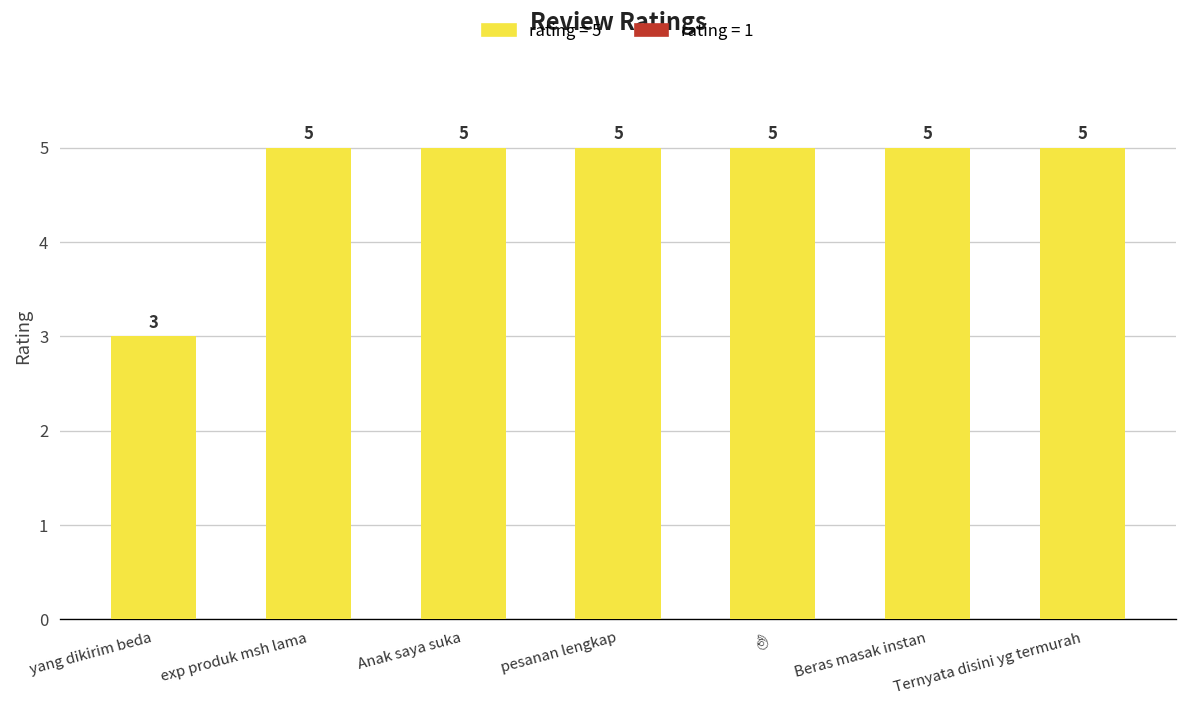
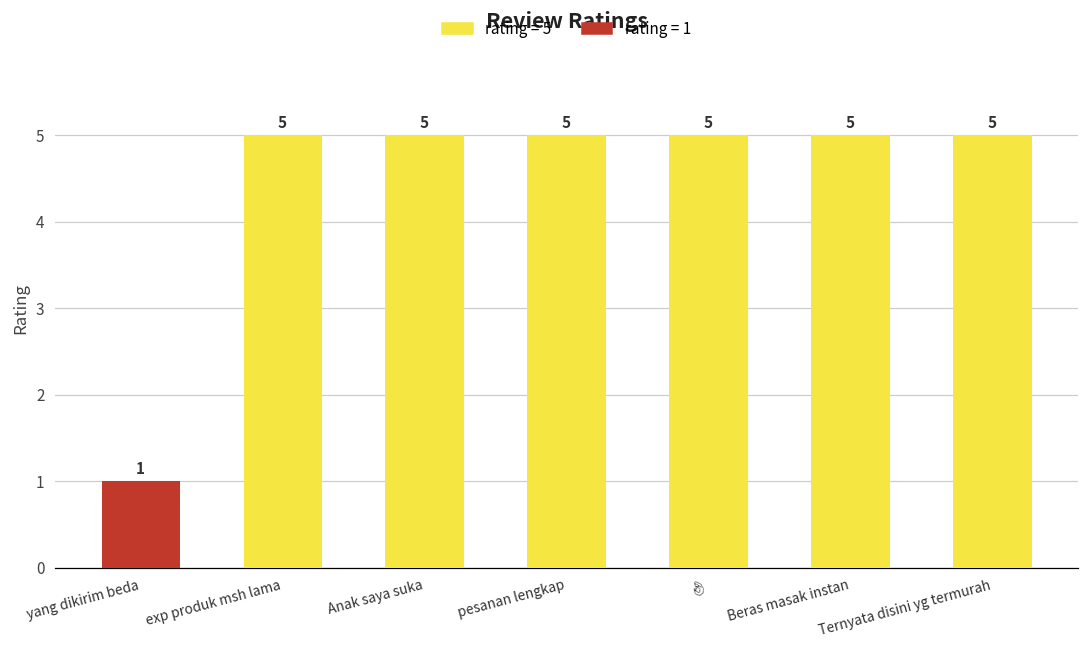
  {
-   "yang dikirim beda": 3,
+   "yang dikirim beda": 1,
    "exp produk msh lama": 5,
    "Anak saya suka": 5,
    "pesanan lengkap": 5,
    "👌": 5,
    "Beras masak instan": 5,
    "Ternyata disini yg termurah": 5
  }
